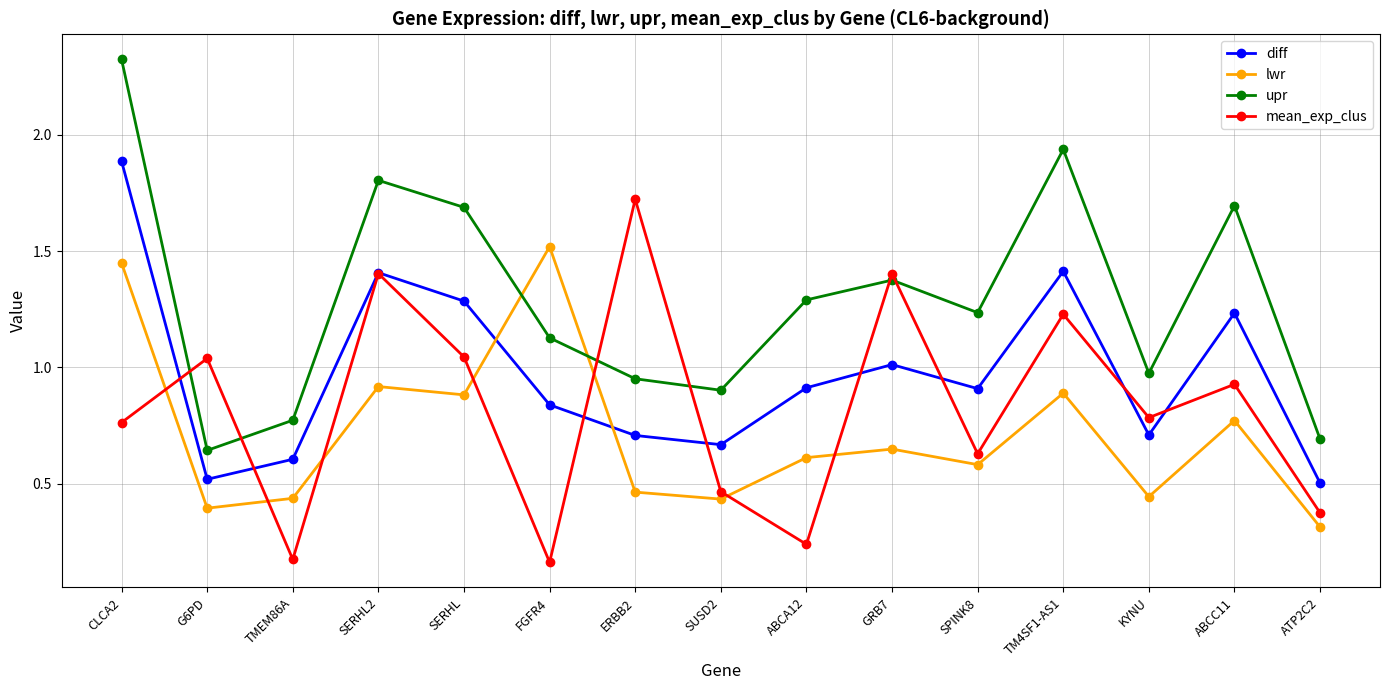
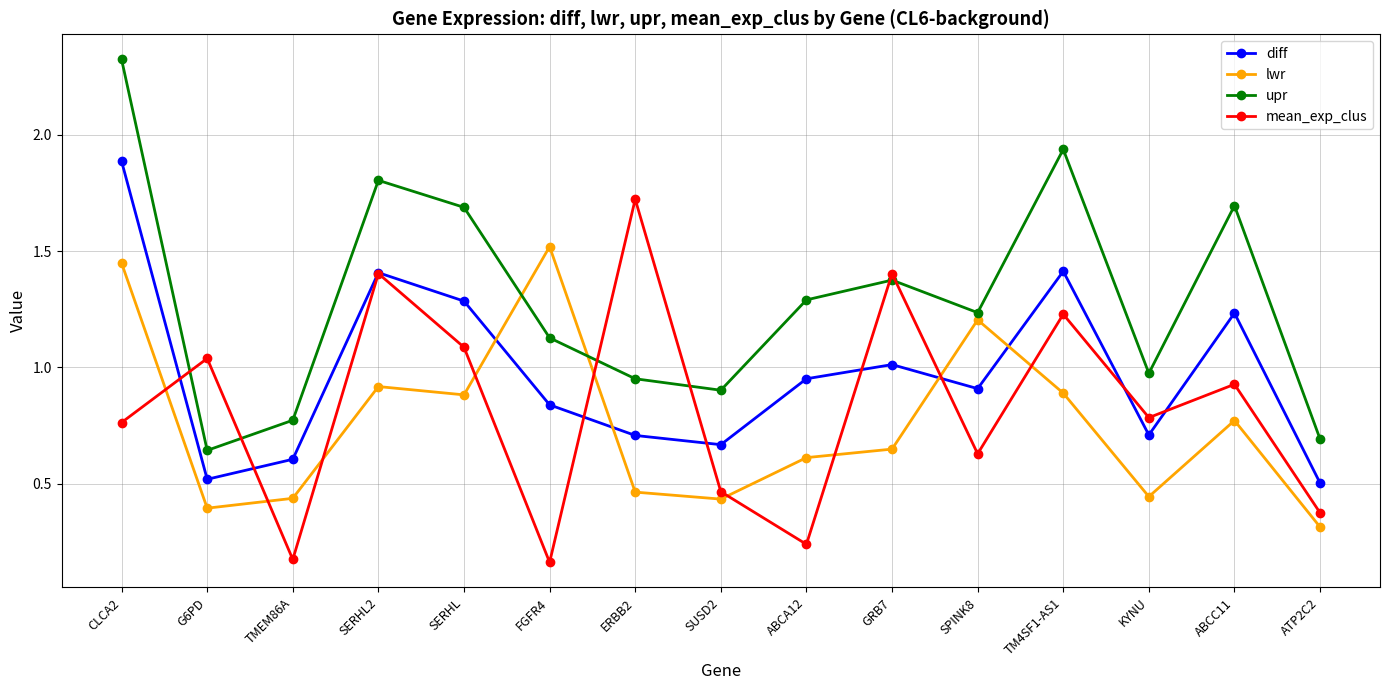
  {
    "diff": {
      "CLCA2": 1.89,
      "G6PD": 0.52,
      "TMEM86A": 0.61,
      "SERHL": 1.29,
      "FGFR4": 0.84,
      "ERBB2": 0.71,
      "SUSD2": 0.67,
-     "ABCA12": 0.91,
+     "ABCA12": 0.95,
      "GRB7": 1.01,
      "SPINK8": 0.91,
      "TM4SF1-AS1": 1.41,
      "KYNU": 0.71,
      "ABCC11": 1.23,
      "ATP2C2": 0.50
    },
    "lwr": {
      "CLCA2": 1.45,
      "G6PD": 0.40,
      "TMEM86A": 0.44,
      "SERHL2": 0.92,
      "SERHL": 0.88,
      "FGFR4": 1.52,
      "ERBB2": 0.46,
      "SUSD2": 0.43,
      "ABCA12": 0.61,
      "GRB7": 0.65,
-     "SPINK8": 0.58,
+     "SPINK8": 1.20,
      "TM4SF1-AS1": 0.89,
      "KYNU": 0.44,
      "ABCC11": 0.77,
      "ATP2C2": 0.31
    },
    "upr": {
      "CLCA2": 2.32,
      "G6PD": 0.64,
      "TMEM86A": 0.77,
      "SERHL2": 1.80,
      "SERHL": 1.69,
      "FGFR4": 1.13,
      "ERBB2": 0.95,
      "SUSD2": 0.90,
      "ABCA12": 1.29,
      "GRB7": 1.38,
      "SPINK8": 1.24,
      "TM4SF1-AS1": 1.94,
      "KYNU": 0.98,
      "ABCC11": 1.70,
      "ATP2C2": 0.69
    },
    "mean_exp_clus": {
      "CLCA2": 0.76,
      "G6PD": 1.04,
      "TMEM86A": 0.17,
-     "SERHL": 1.05,
+     "SERHL": 1.09,
      "FGFR4": 0.16,
      "ERBB2": 1.72,
      "SUSD2": 0.47,
      "ABCA12": 0.24,
      "GRB7": 1.40,
      "SPINK8": 0.63,
      "TM4SF1-AS1": 1.23,
      "KYNU": 0.78,
      "ABCC11": 0.93,
      "ATP2C2": 0.38
    }
  }
